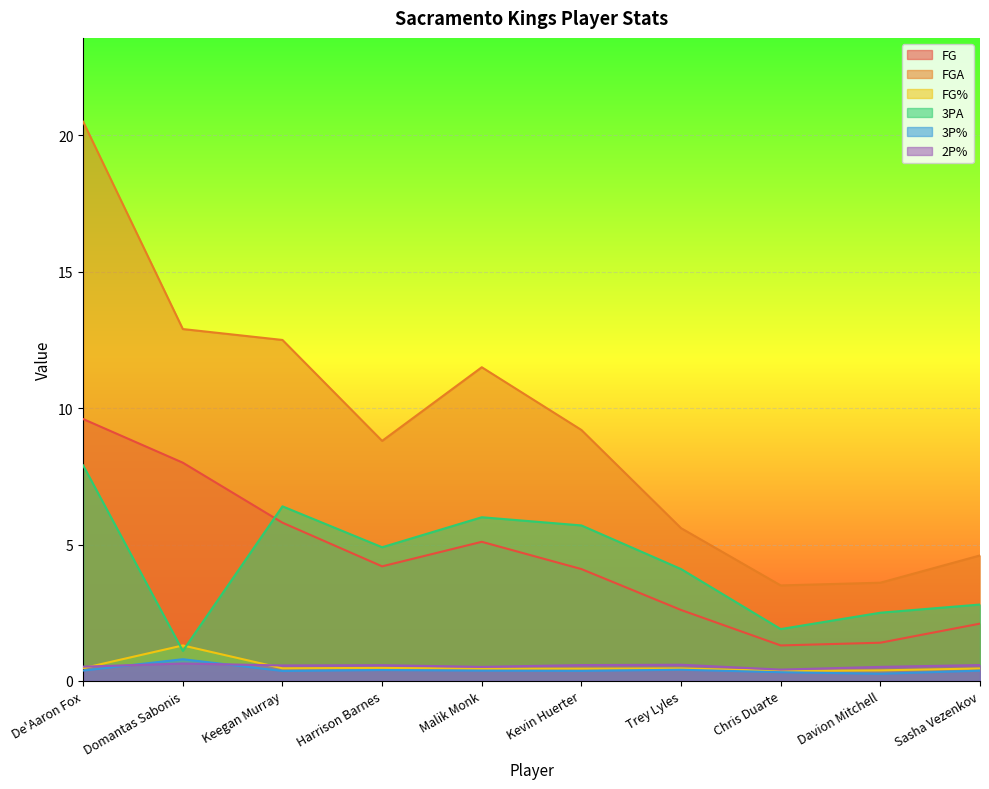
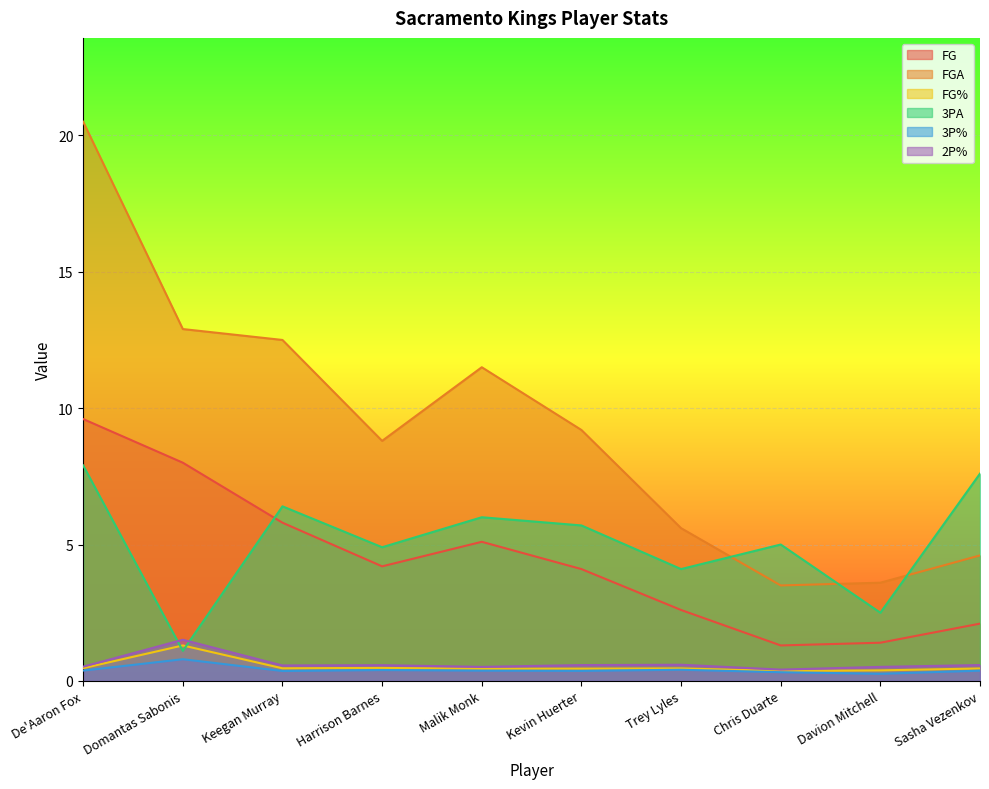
  {
    "FG%": {
      "Domantas Sabonis": 1.3,
      "Keegan Murray": 0.5,
      "Davion Mitchell": 0.4
    },
    "3PA": {
      "De'Aaron Fox": 7.9,
      "Domantas Sabonis": 1.1,
      "Keegan Murray": 6.4,
      "Harrison Barnes": 4.9,
      "Malik Monk": 6.0,
      "Kevin Huerter": 5.7,
      "Trey Lyles": 4.1,
-     "Chris Duarte": 1.9,
+     "Chris Duarte": 5.0,
      "Davion Mitchell": 2.5,
-     "Sasha Vezenkov": 2.8
+     "Sasha Vezenkov": 7.6
    },
    "3P%": {
      "Domantas Sabonis": 0.8,
      "Keegan Murray": 0.4,
      "Davion Mitchell": 0.3
    },
    "2P%": {
-     "Domantas Sabonis": 0.6,
+     "Domantas Sabonis": 1.5,
      "Keegan Murray": 0.6,
      "Harrison Barnes": 0.6,
      "Kevin Huerter": 0.6,
      "Trey Lyles": 0.6,
      "Davion Mitchell": 0.5,
      "Sasha Vezenkov": 0.6
    }
  }
